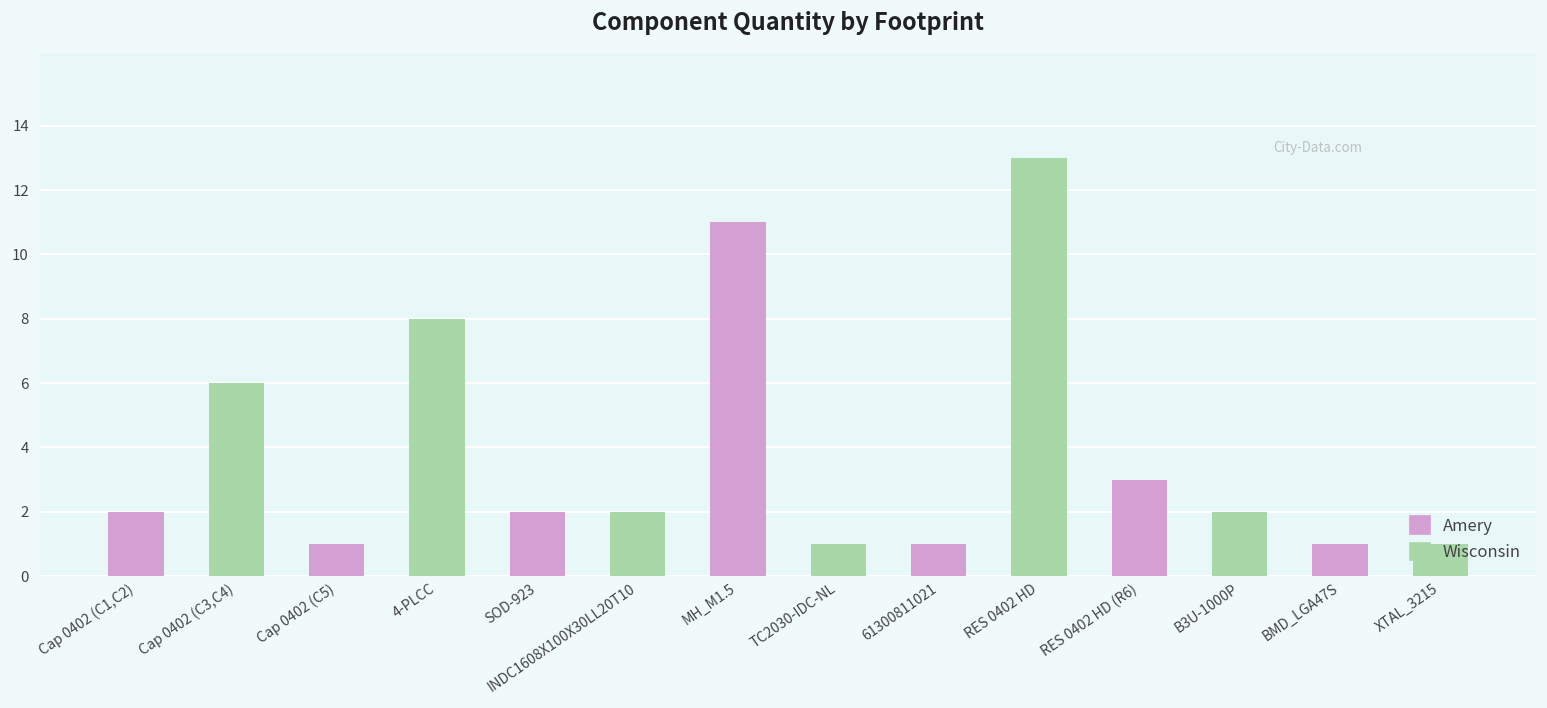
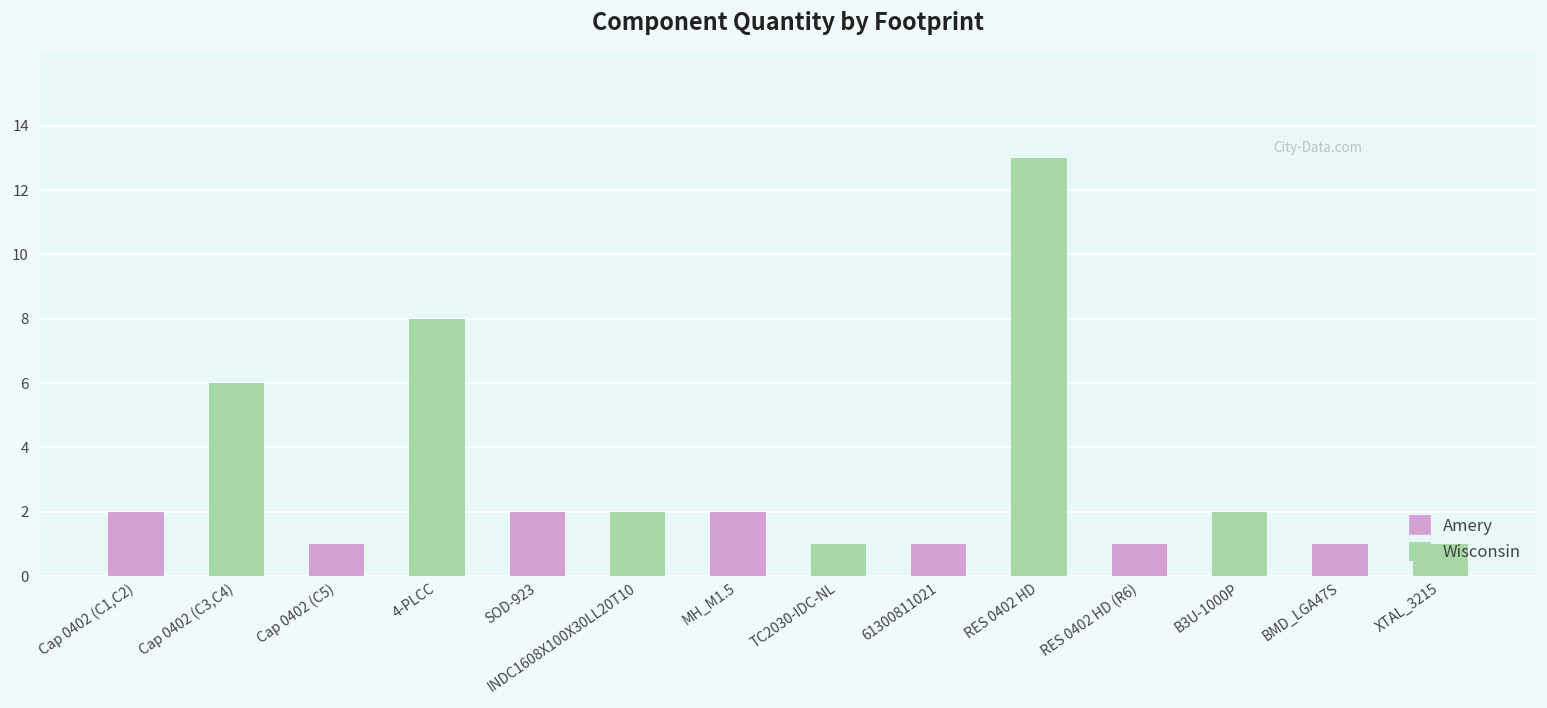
  {
    "Cap 0402 (C1,C2)": 2,
    "Cap 0402 (C3,C4)": 6,
    "Cap 0402 (C5)": 1,
    "4-PLCC": 8,
    "SOD-923": 2,
    "INDC1608X100X30LL20T10": 2,
-   "MH_M1.5": 11,
+   "MH_M1.5": 2,
    "TC2030-IDC-NL": 1,
    "61300811021": 1,
    "RES 0402 HD": 13,
-   "RES 0402 HD (R6)": 3,
+   "RES 0402 HD (R6)": 1,
    "B3U-1000P": 2,
    "BMD_LGA47S": 1,
    "XTAL_3215": 1
  }
